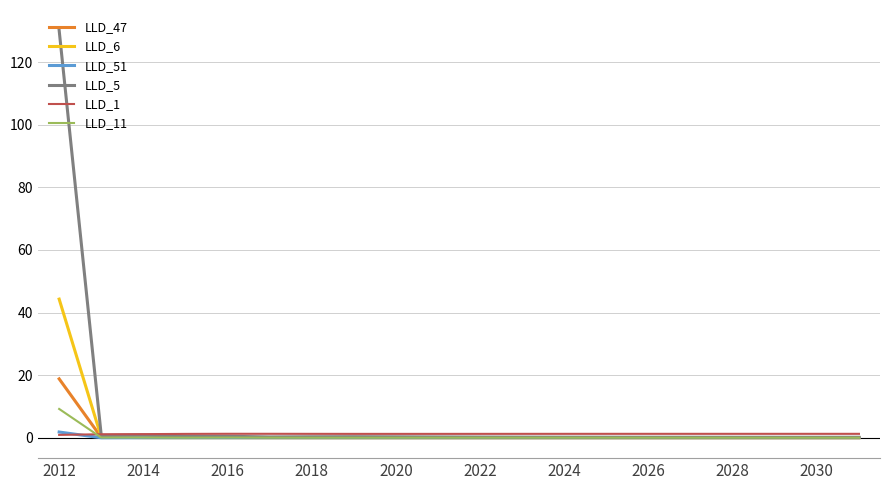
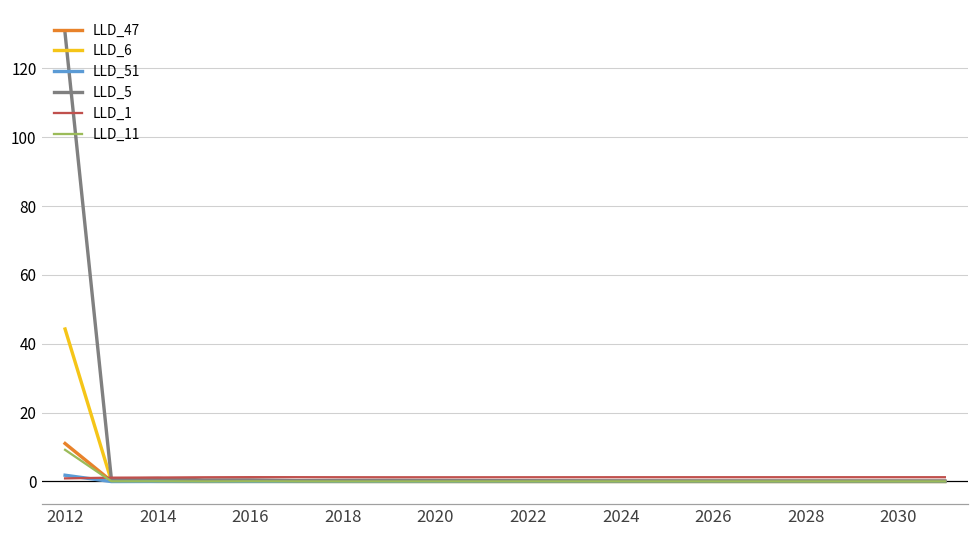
  {
    "LLD_47": {
-     "2012": 19
+     "2012": 11
    },
    "LLD_6": {
      "2012": 44
    },
    "LLD_51": {
      "2012": 2
    },
    "LLD_5": {
      "2012": 130
    },
    "LLD_1": {
      "2012": 1,
      "2018": 1,
      "2020": 1,
      "2022": 1,
      "2024": 1,
      "2026": 1,
      "2028": 1,
      "2030": 1
    },
    "LLD_11": {
      "2012": 9
    }
  }
